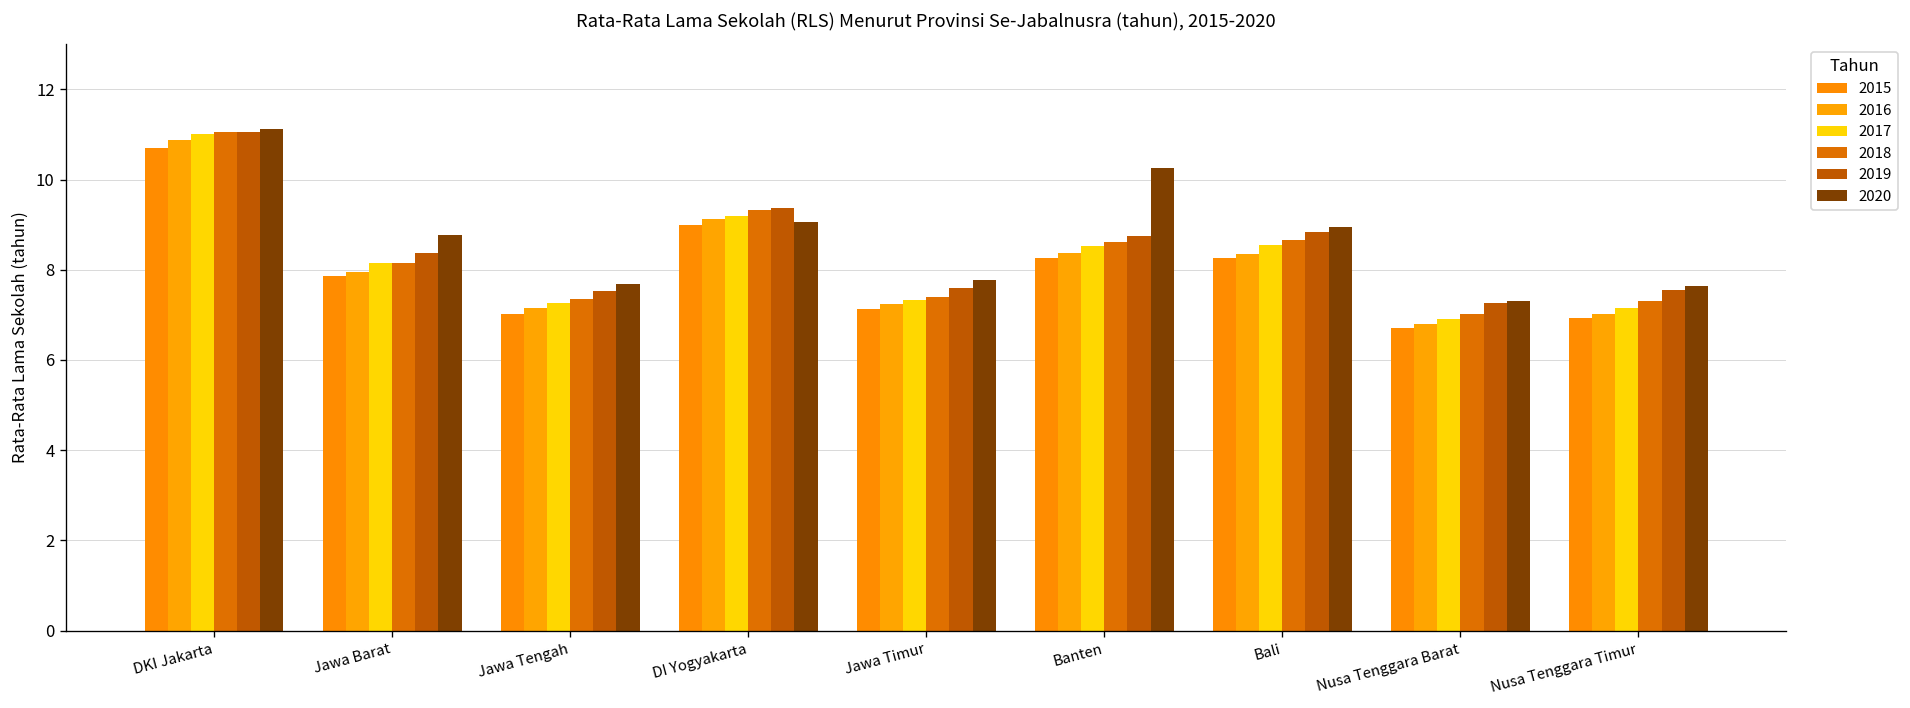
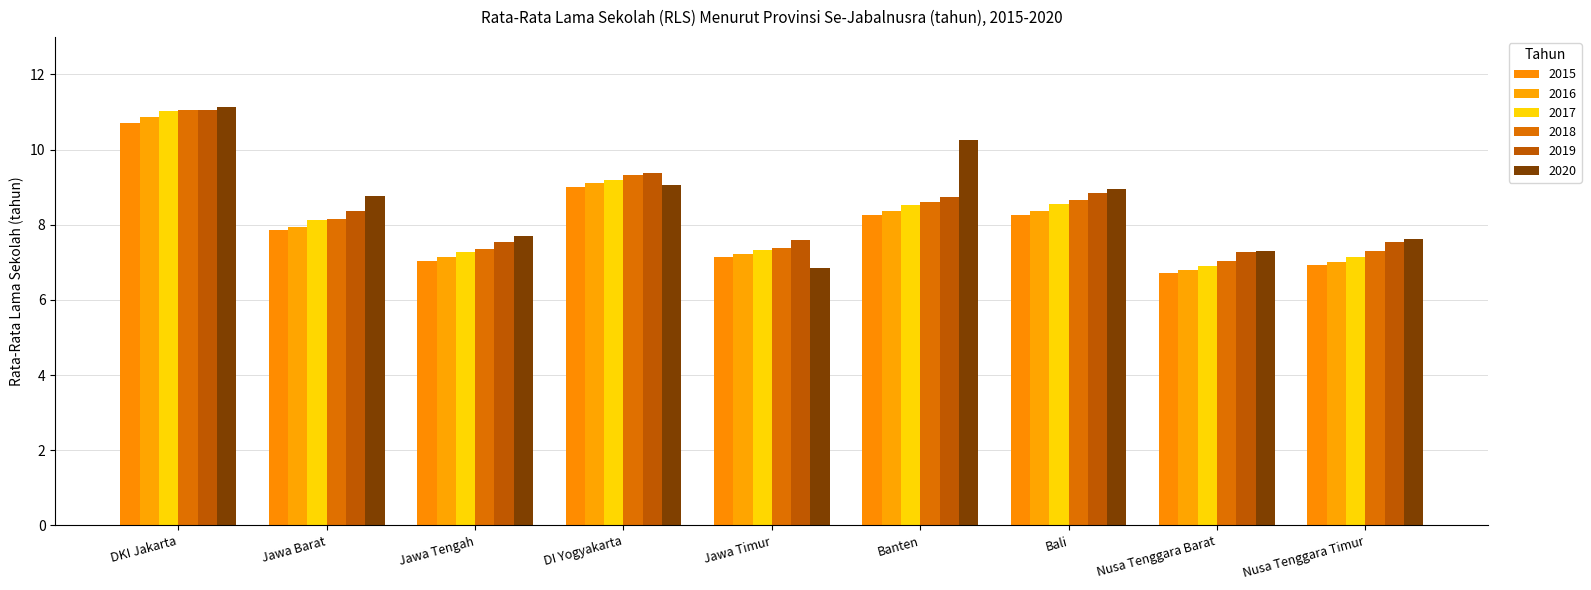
  {
    "2020": {
      "DKI Jakarta": 11.1,
      "Jawa Barat": 8.8,
      "Jawa Tengah": 7.7,
      "DI Yogyakarta": 9.1,
-     "Jawa Timur": 7.8,
+     "Jawa Timur": 6.9,
      "Banten": 10.3,
      "Bali": 9.0,
      "Nusa Tenggara Barat": 7.3,
      "Nusa Tenggara Timur": 7.6
    }
  }
